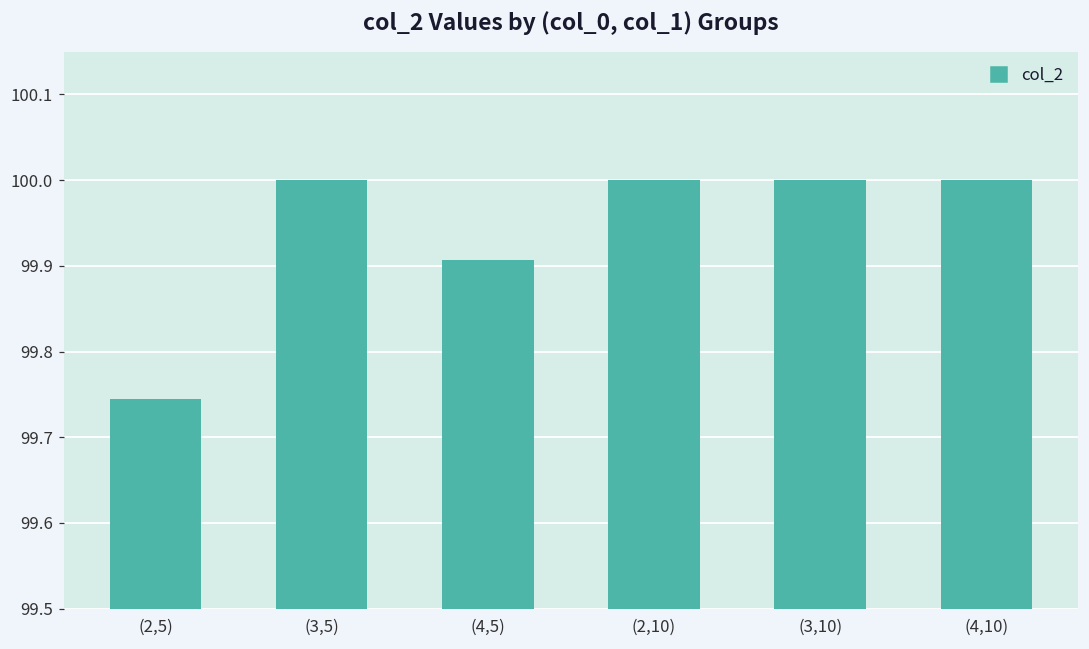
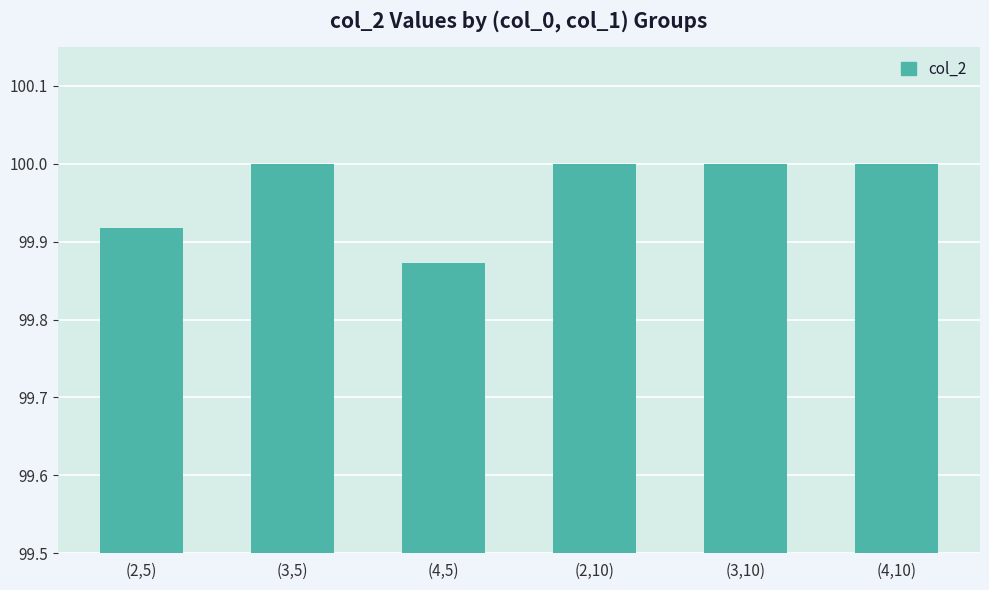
  {
-   "(2,5)": 99.74,
+   "(2,5)": 99.92,
    "(3,5)": 100.00,
-   "(4,5)": 99.91,
+   "(4,5)": 99.87,
    "(2,10)": 100.00,
    "(3,10)": 100.00,
    "(4,10)": 100.00
  }
